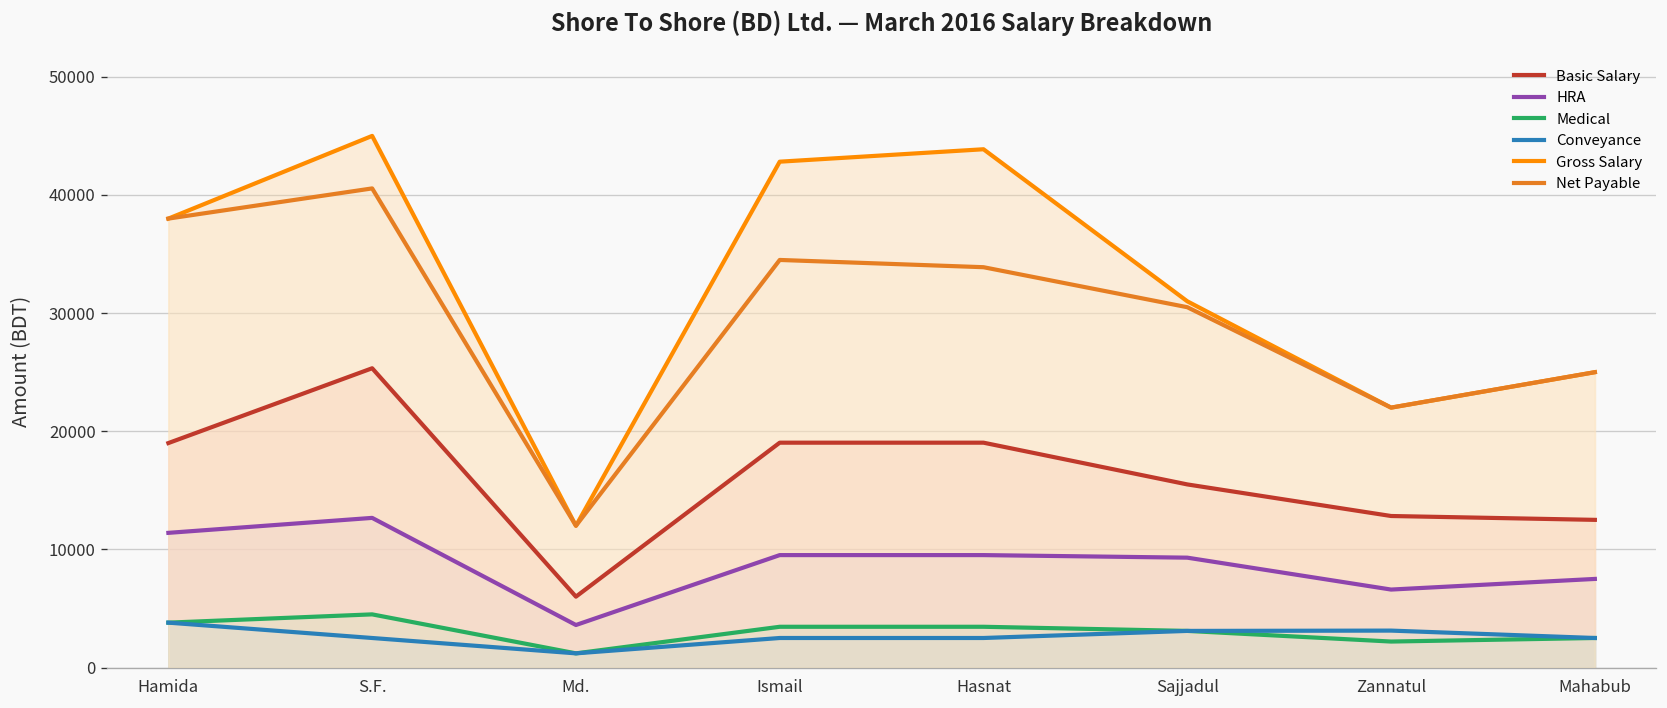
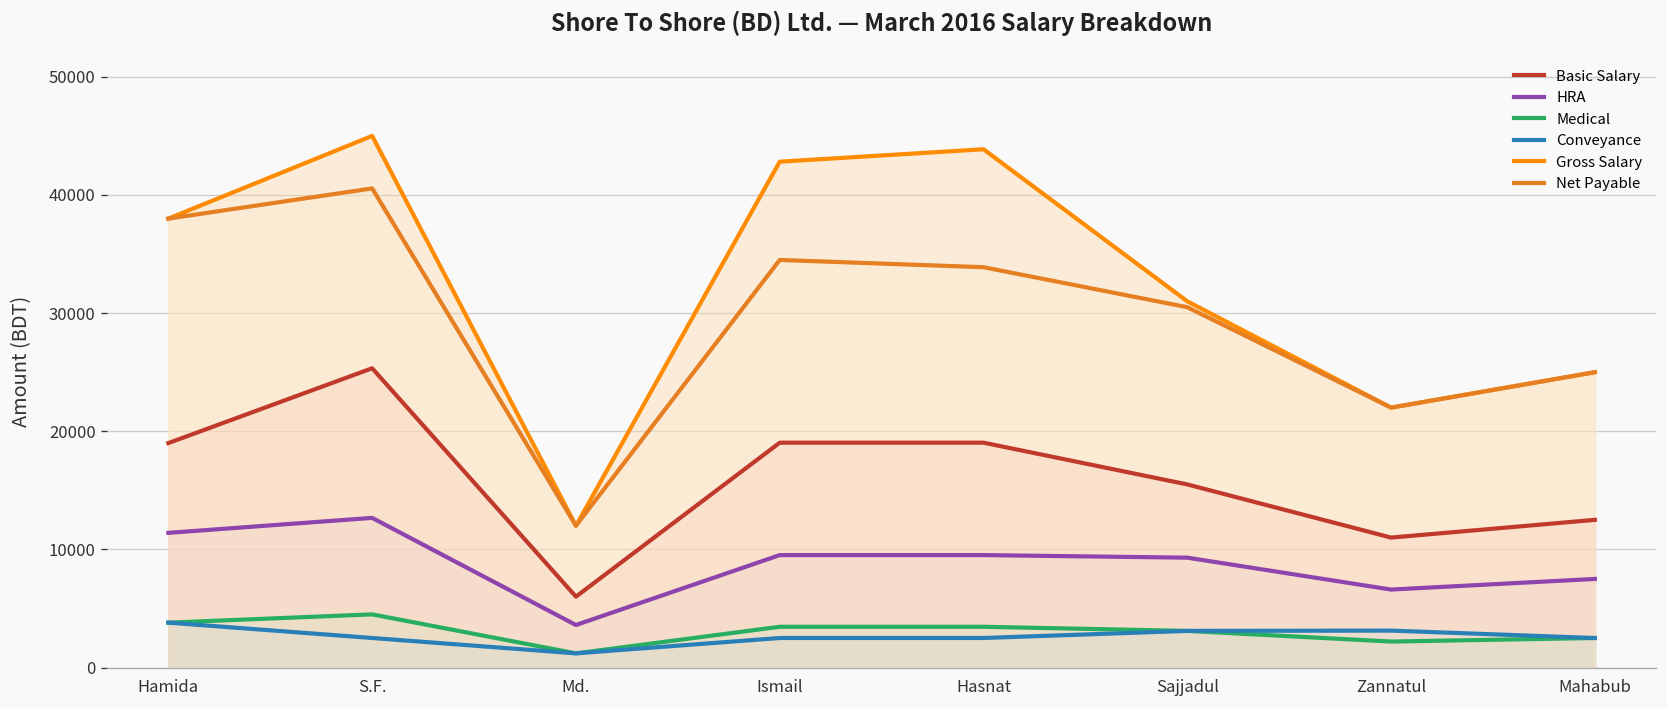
  {
    "Basic Salary": {
      "Hamida": 19000,
      "S.F.": 25000,
      "Md.": 6000,
      "Ismail": 19000,
      "Hasnat": 19000,
      "Sajjadul": 16000,
-     "Zannatul": 13000,
+     "Zannatul": 11000,
      "Mahabub": 13000
    },
    "HRA": {
      "Hamida": 11000,
      "S.F.": 13000,
      "Md.": 4000,
      "Ismail": 10000,
      "Hasnat": 10000,
      "Sajjadul": 9000,
      "Zannatul": 7000,
      "Mahabub": 8000
    },
    "Medical": {
      "S.F.": 5000,
      "Ismail": 3000,
      "Hasnat": 3000,
      "Zannatul": 2000
    },
    "Conveyance": {
      "S.F.": 3000,
      "Ismail": 3000,
      "Hasnat": 3000,
      "Zannatul": 3000
    }
  }
